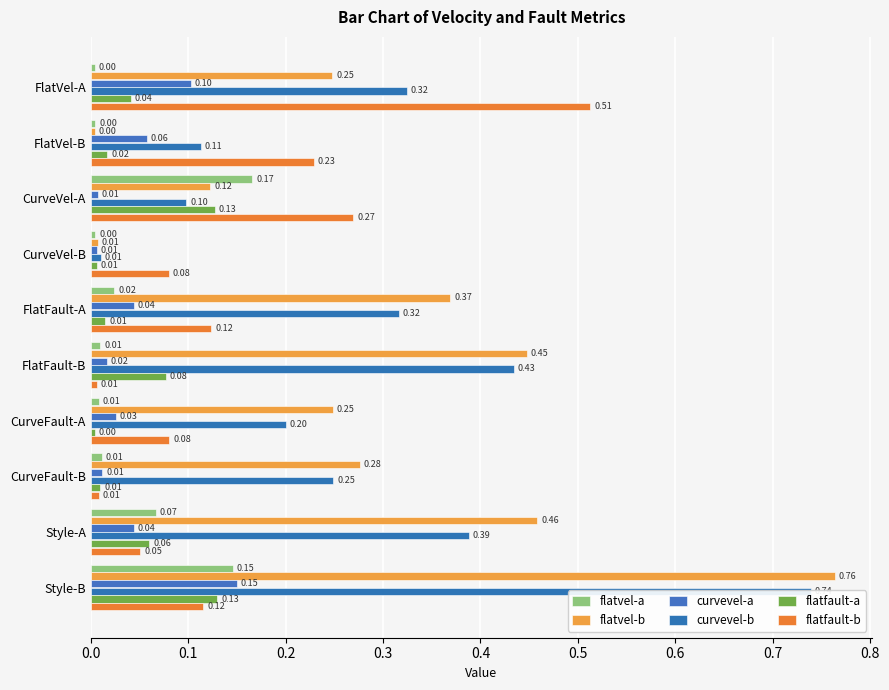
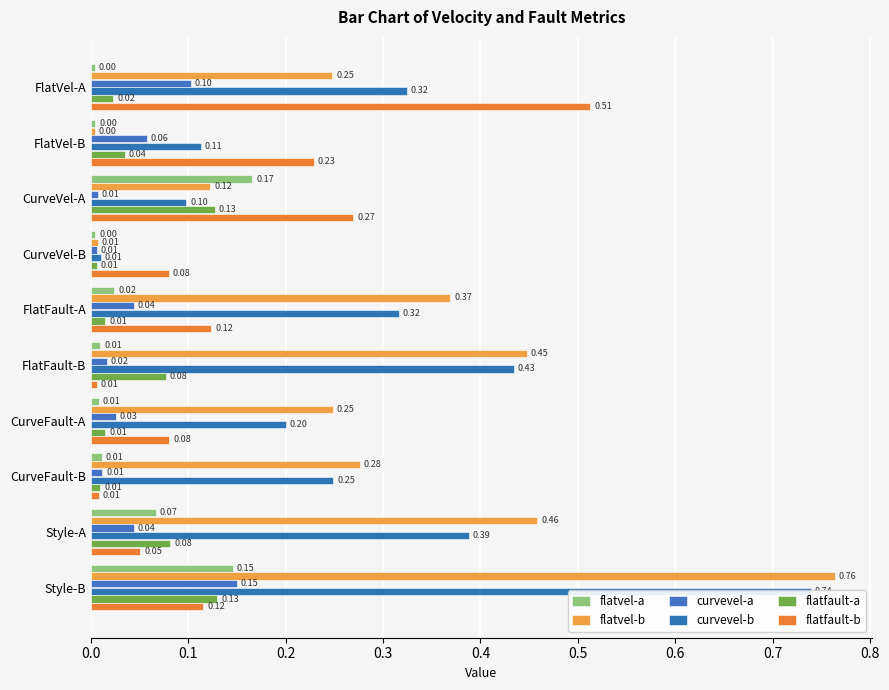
  {
    "flatvel-a": {
      "FlatVel-A": 0.00,
      "FlatVel-B": 0.00,
      "CurveVel-A": 0.17,
      "CurveVel-B": 0.00,
      "FlatFault-A": 0.02,
      "FlatFault-B": 0.01,
      "CurveFault-A": 0.01,
      "CurveFault-B": 0.01,
      "Style-A": 0.07,
      "Style-B": 0.15
    },
    "flatfault-a": {
-     "FlatVel-A": 0.04,
-     "FlatVel-B": 0.02,
+     "FlatVel-A": 0.02,
+     "FlatVel-B": 0.04,
      "CurveVel-A": 0.13,
      "FlatFault-A": 0.01,
      "FlatFault-B": 0.08,
-     "CurveFault-A": 0.00,
+     "CurveFault-A": 0.01,
      "CurveFault-B": 0.01,
-     "Style-A": 0.06,
+     "Style-A": 0.08,
      "Style-B": 0.13
    }
  }
